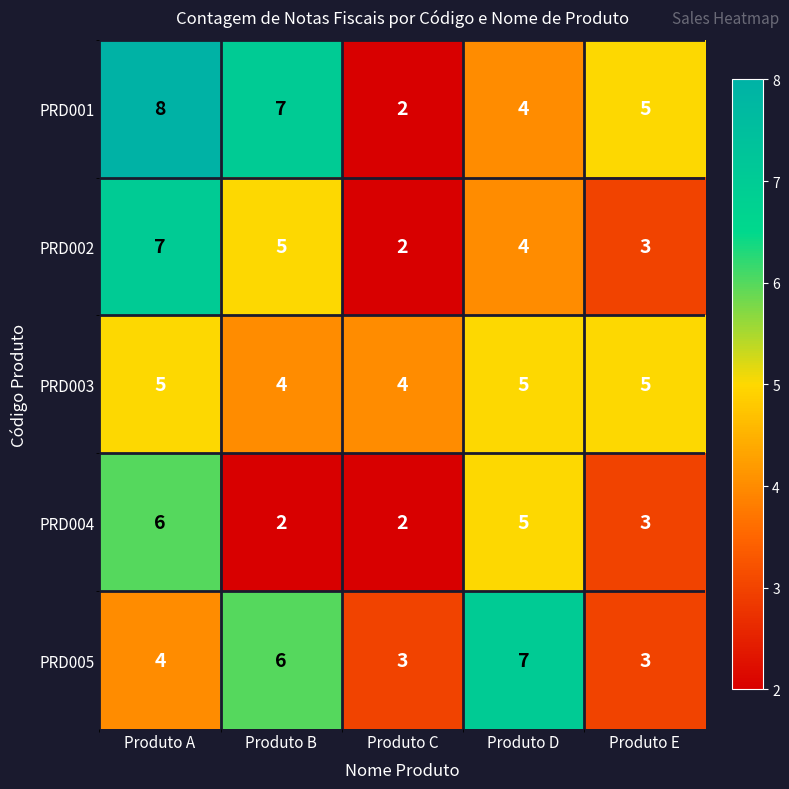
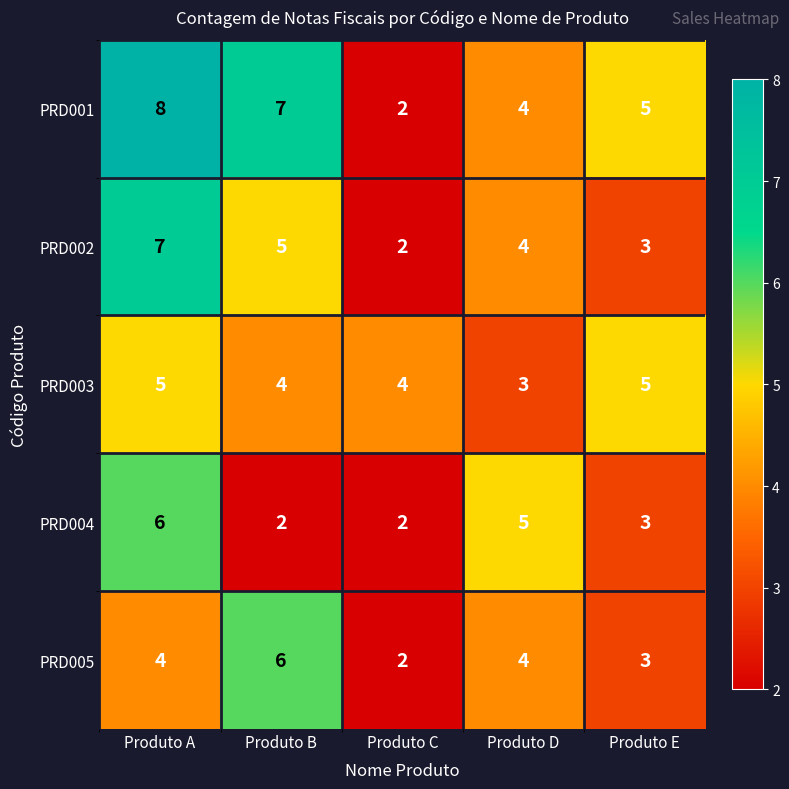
  {
    "PRD001": {
      "Produto A": 8,
      "Produto B": 7,
      "Produto C": 2,
      "Produto D": 4,
      "Produto E": 5
    },
    "PRD002": {
      "Produto A": 7,
      "Produto B": 5,
      "Produto C": 2,
      "Produto D": 4,
      "Produto E": 3
    },
    "PRD003": {
      "Produto A": 5,
      "Produto B": 4,
      "Produto C": 4,
-     "Produto D": 5,
+     "Produto D": 3,
      "Produto E": 5
    },
    "PRD004": {
      "Produto A": 6,
      "Produto B": 2,
      "Produto C": 2,
      "Produto D": 5,
      "Produto E": 3
    },
    "PRD005": {
      "Produto A": 4,
      "Produto B": 6,
-     "Produto C": 3,
-     "Produto D": 7,
+     "Produto C": 2,
+     "Produto D": 4,
      "Produto E": 3
    }
  }
